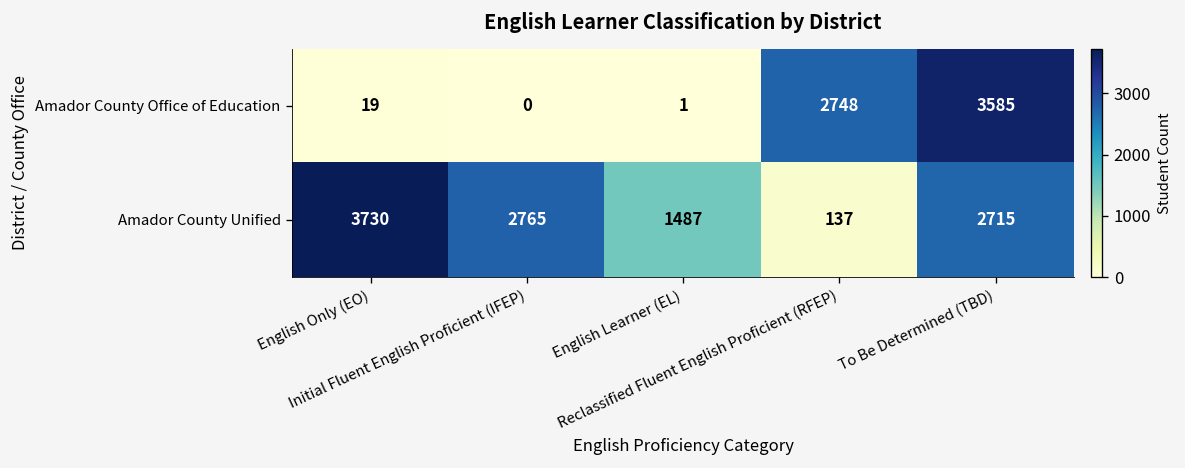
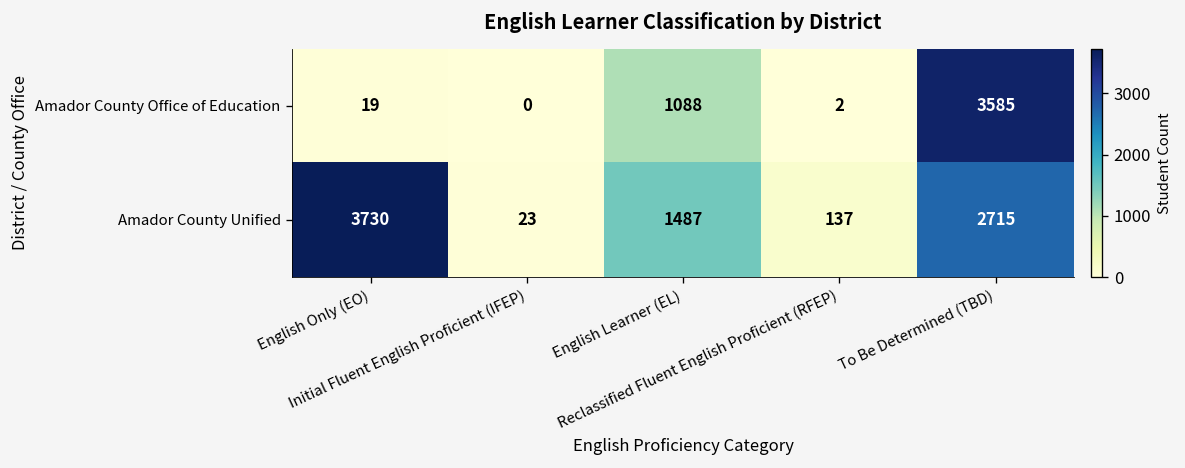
  {
    "Amador County Office of Education": {
      "English Only (EO)": 19,
      "Initial Fluent English Proficient (IFEP)": 0,
-     "English Learner (EL)": 1,
-     "Reclassified Fluent English Proficient (RFEP)": 2748,
+     "English Learner (EL)": 1088,
+     "Reclassified Fluent English Proficient (RFEP)": 2,
      "To Be Determined (TBD)": 3585
    },
    "Amador County Unified": {
      "English Only (EO)": 3730,
-     "Initial Fluent English Proficient (IFEP)": 2765,
+     "Initial Fluent English Proficient (IFEP)": 23,
      "English Learner (EL)": 1487,
      "Reclassified Fluent English Proficient (RFEP)": 137,
      "To Be Determined (TBD)": 2715
    }
  }
